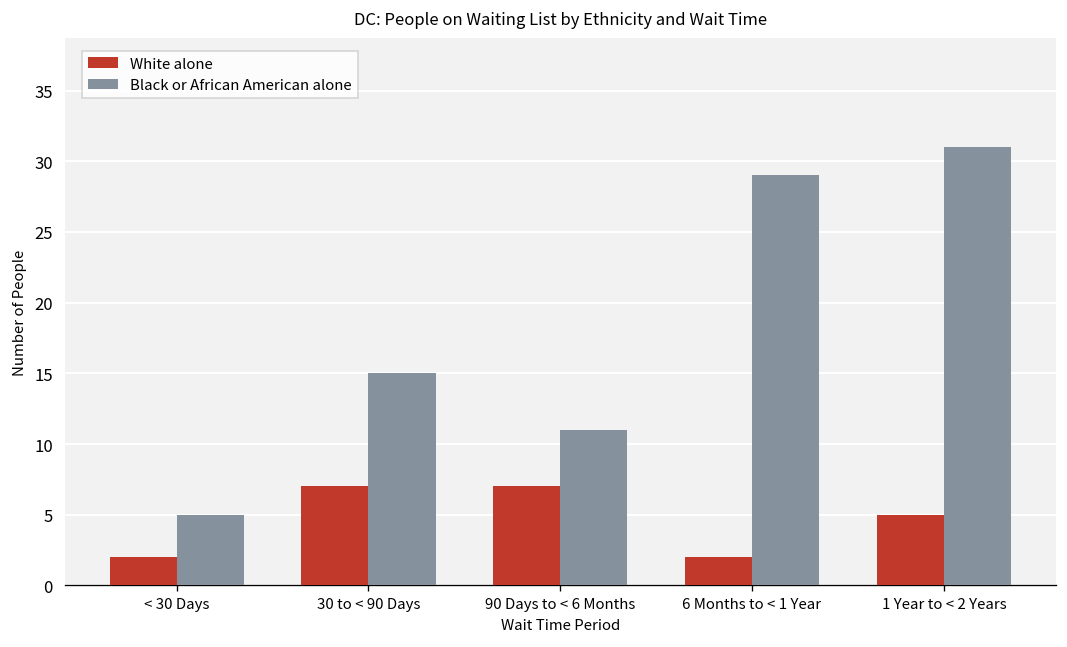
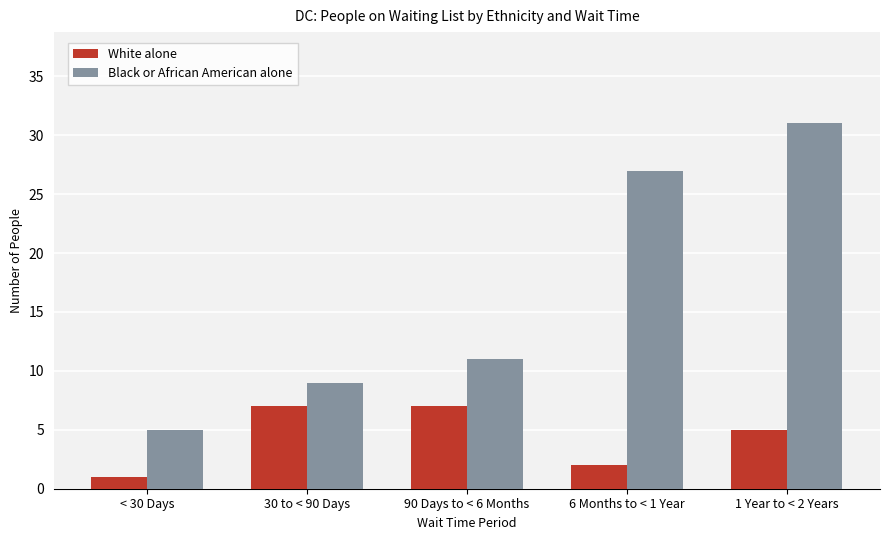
  {
    "White alone": {
-     "< 30 Days": 2,
+     "< 30 Days": 1,
      "30 to < 90 Days": 7,
      "90 Days to < 6 Months": 7,
      "6 Months to < 1 Year": 2,
      "1 Year to < 2 Years": 5
    },
    "Black or African American alone": {
      "< 30 Days": 5,
-     "30 to < 90 Days": 15,
+     "30 to < 90 Days": 9,
      "90 Days to < 6 Months": 11,
-     "6 Months to < 1 Year": 29,
+     "6 Months to < 1 Year": 27,
      "1 Year to < 2 Years": 31
    }
  }
